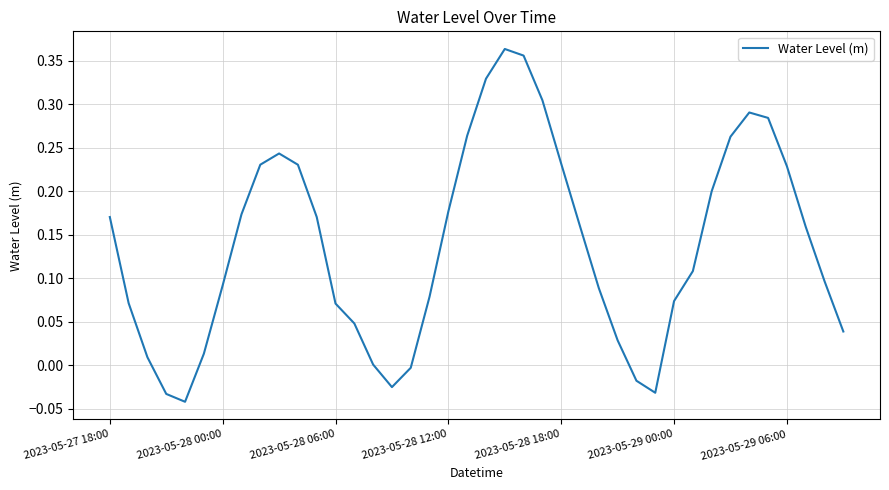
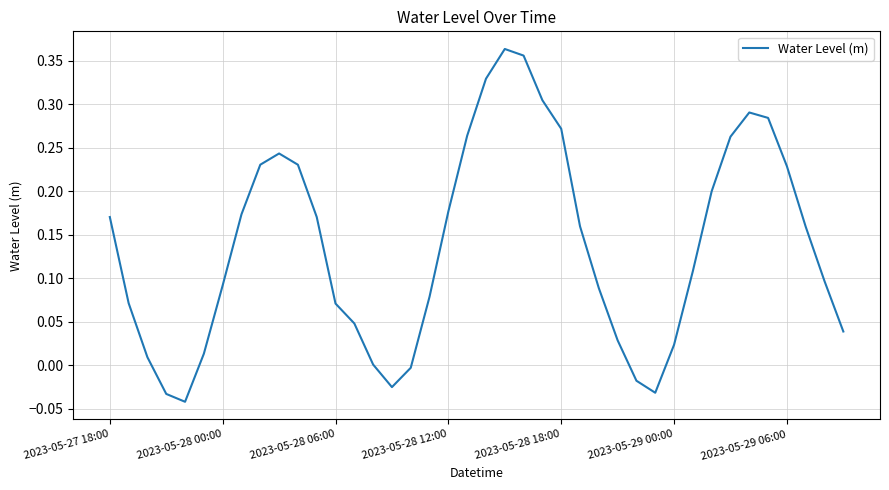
  {
    "2023-05-27 18:00": 0.17,
    "2023-05-28 00:00": 0.09,
    "2023-05-28 06:00": 0.07,
    "2023-05-28 12:00": 0.18,
-   "2023-05-28 18:00": 0.23,
-   "2023-05-29 00:00": 0.07,
+   "2023-05-28 18:00": 0.27,
+   "2023-05-29 00:00": 0.02,
    "2023-05-29 06:00": 0.23
  }
